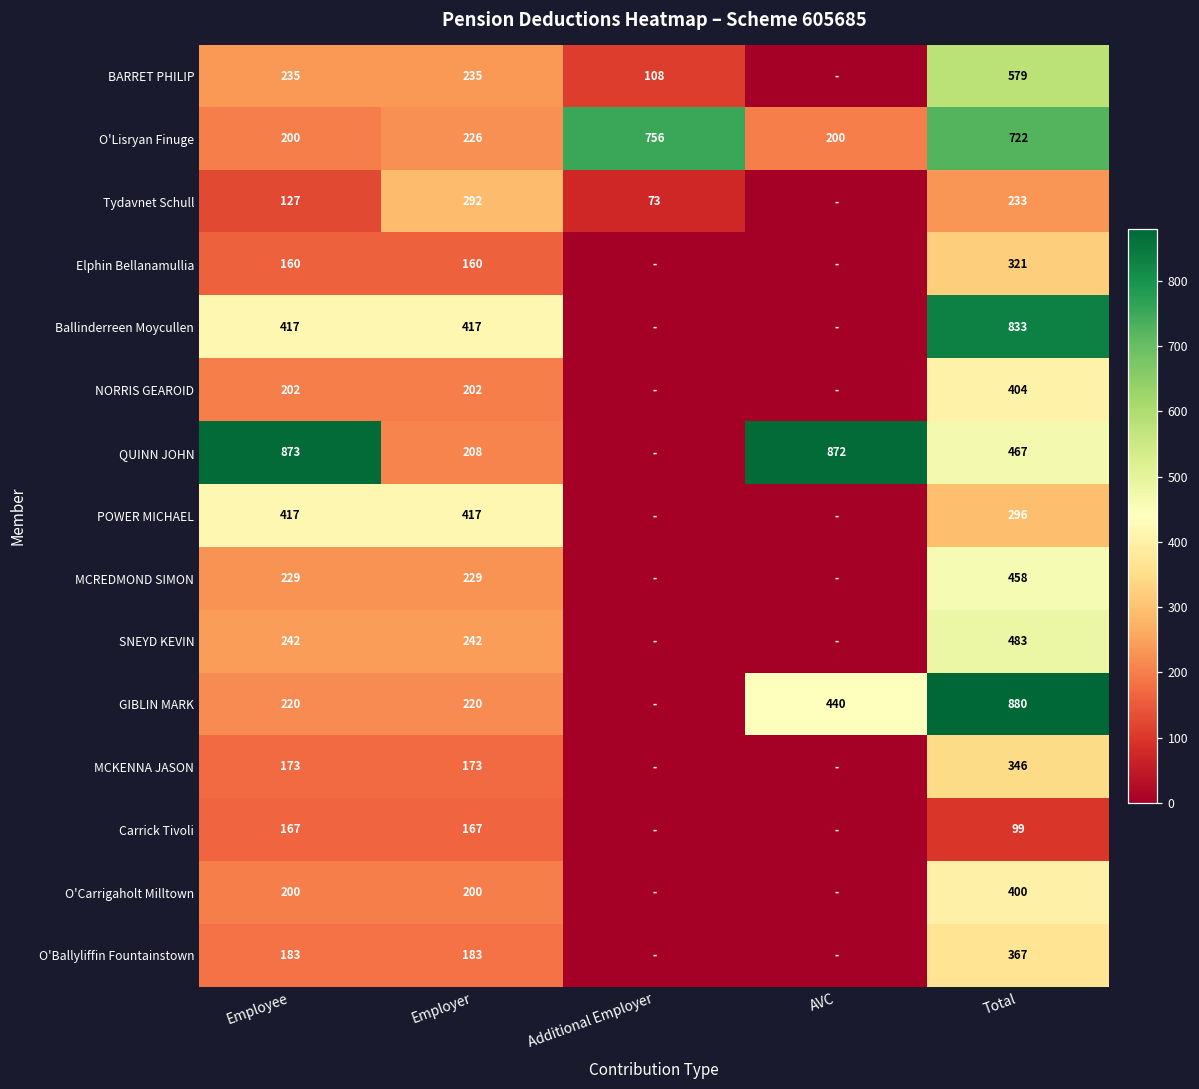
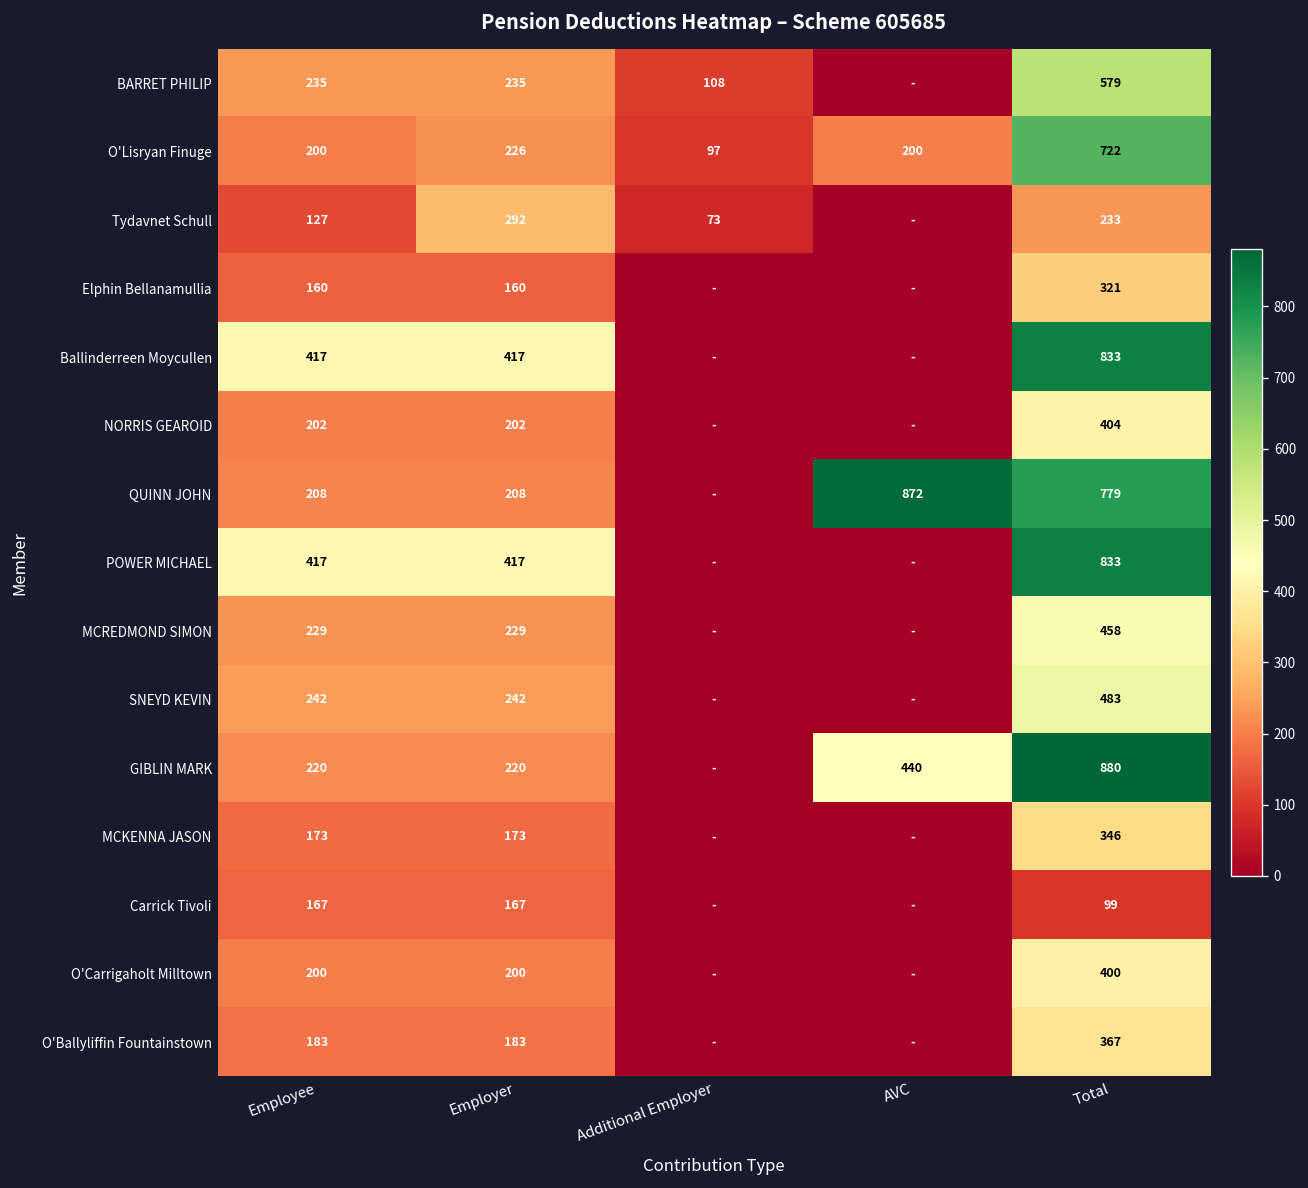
  {
    "BARRET PHILIP": {
      "Employee": 235,
      "Employer": 235,
      "Additional Employer": 108,
      "Total": 579
    },
    "O'Lisryan Finuge": {
      "Employee": 200,
      "Employer": 226,
-     "Additional Employer": 756,
+     "Additional Employer": 97,
      "AVC": 200,
      "Total": 722
    },
    "Tydavnet Schull": {
      "Employee": 127,
      "Employer": 292,
      "Additional Employer": 73,
      "Total": 233
    },
    "Elphin Bellanamullia": {
      "Employee": 160,
      "Employer": 160,
      "Total": 321
    },
    "Ballinderreen Moycullen": {
      "Employee": 417,
      "Employer": 417,
      "Total": 833
    },
    "NORRIS GEAROID": {
      "Employee": 202,
      "Employer": 202,
      "Total": 404
    },
    "QUINN JOHN": {
-     "Employee": 873,
+     "Employee": 208,
      "Employer": 208,
      "AVC": 872,
-     "Total": 467
+     "Total": 779
    },
    "POWER MICHAEL": {
      "Employee": 417,
      "Employer": 417,
-     "Total": 296
+     "Total": 833
    },
    "MCREDMOND SIMON": {
      "Employee": 229,
      "Employer": 229,
      "Total": 458
    },
    "SNEYD KEVIN": {
      "Employee": 242,
      "Employer": 242,
      "Total": 483
    },
    "GIBLIN MARK": {
      "Employee": 220,
      "Employer": 220,
      "AVC": 440,
      "Total": 880
    },
    "MCKENNA JASON": {
      "Employee": 173,
      "Employer": 173,
      "Total": 346
    },
    "Carrick Tivoli": {
      "Employee": 167,
      "Employer": 167,
      "Total": 99
    },
    "O'Carrigaholt Milltown": {
      "Employee": 200,
      "Employer": 200,
      "Total": 400
    },
    "O'Ballyliffin Fountainstown": {
      "Employee": 183,
      "Employer": 183,
      "Total": 367
    }
  }
